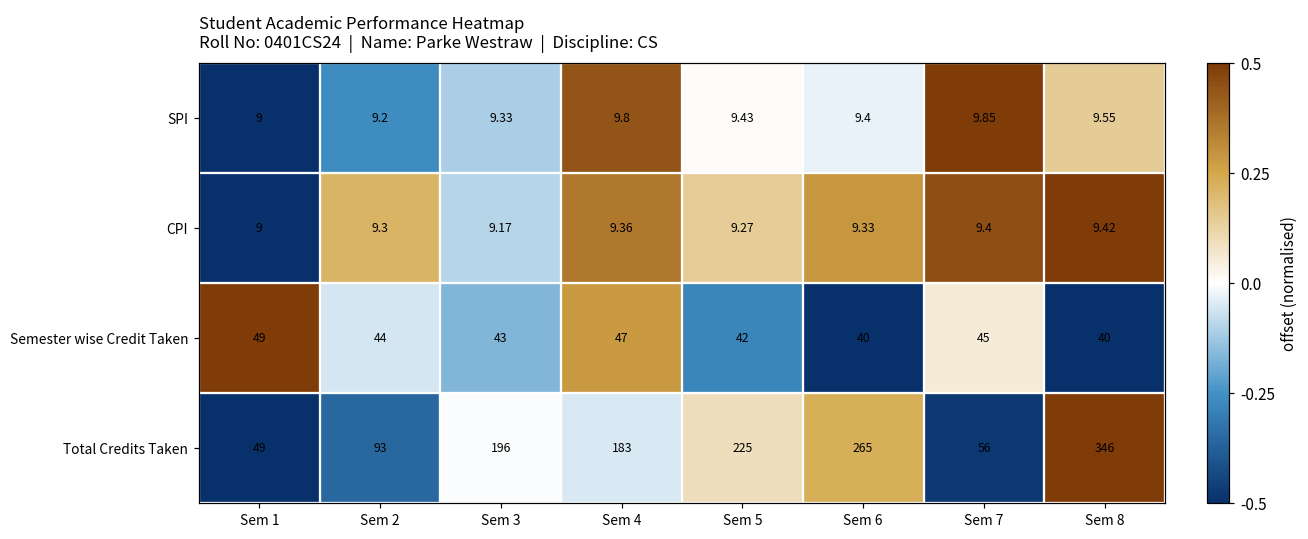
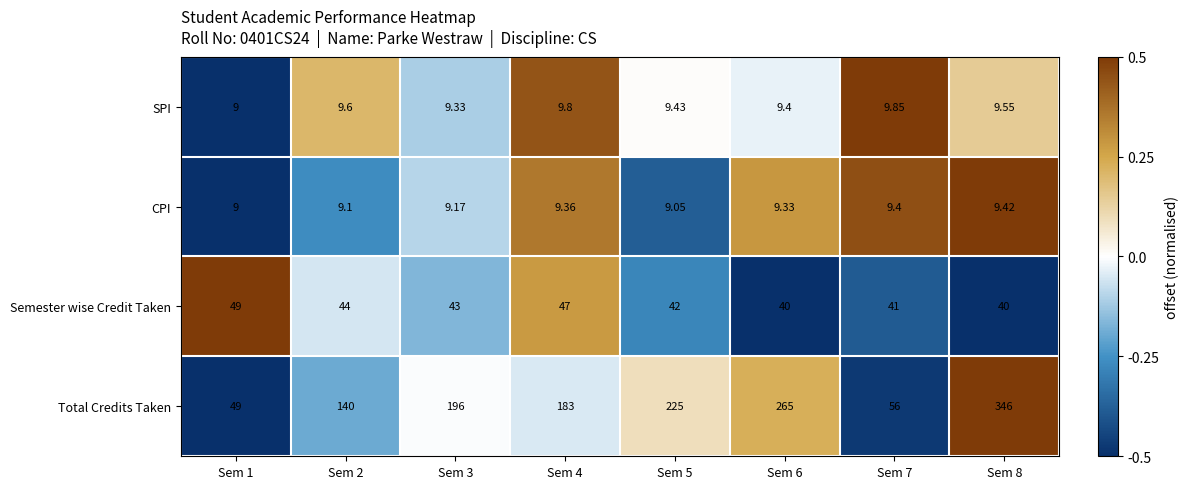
  {
    "SPI": {
      "Sem 1": 9,
-     "Sem 2": 9.2,
+     "Sem 2": 9.6,
      "Sem 3": 9.33,
      "Sem 4": 9.8,
      "Sem 5": 9.43,
      "Sem 6": 9.4,
      "Sem 7": 9.85,
      "Sem 8": 9.55
    },
    "CPI": {
      "Sem 1": 9,
-     "Sem 2": 9.3,
+     "Sem 2": 9.1,
      "Sem 3": 9.17,
      "Sem 4": 9.36,
-     "Sem 5": 9.27,
+     "Sem 5": 9.05,
      "Sem 6": 9.33,
      "Sem 7": 9.4,
      "Sem 8": 9.42
    },
    "Semester wise Credit Taken": {
      "Sem 1": 49,
      "Sem 2": 44,
      "Sem 3": 43,
      "Sem 4": 47,
      "Sem 5": 42,
      "Sem 6": 40,
-     "Sem 7": 45,
+     "Sem 7": 41,
      "Sem 8": 40
    },
    "Total Credits Taken": {
      "Sem 1": 49,
-     "Sem 2": 93,
+     "Sem 2": 140,
      "Sem 3": 196,
      "Sem 4": 183,
      "Sem 5": 225,
      "Sem 6": 265,
      "Sem 7": 56,
      "Sem 8": 346
    }
  }
